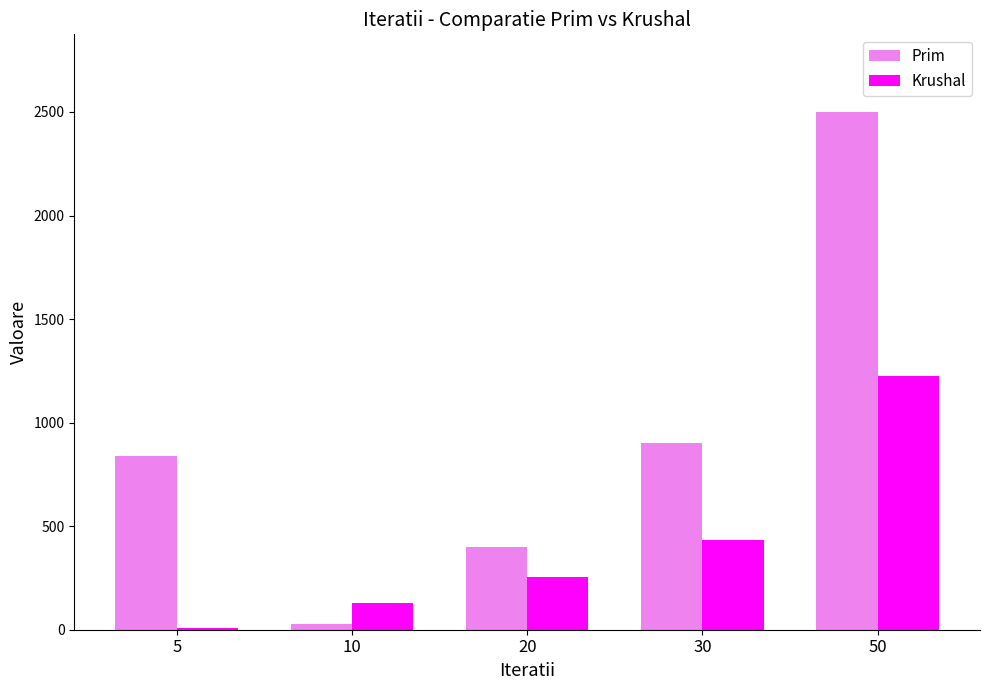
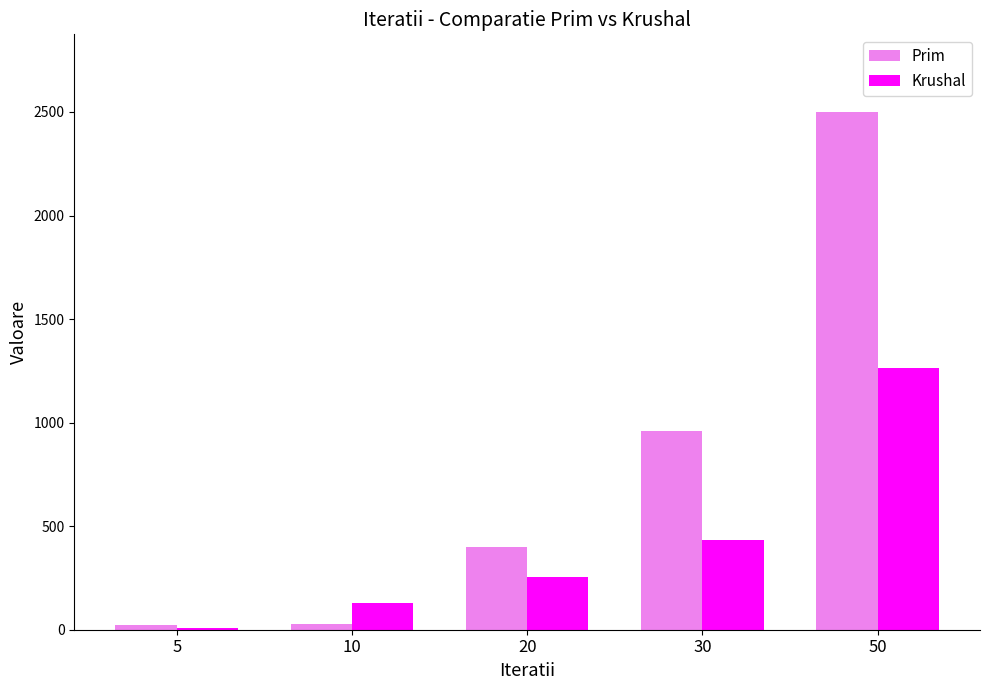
  {
    "Prim": {
-     "5": 840,
+     "5": 30,
      "10": 30,
      "20": 400,
-     "30": 900,
+     "30": 960,
      "50": 2500
    },
    "Krushal": {
      "10": 130,
      "20": 250,
      "30": 440,
-     "50": 1230
+     "50": 1260
    }
  }
